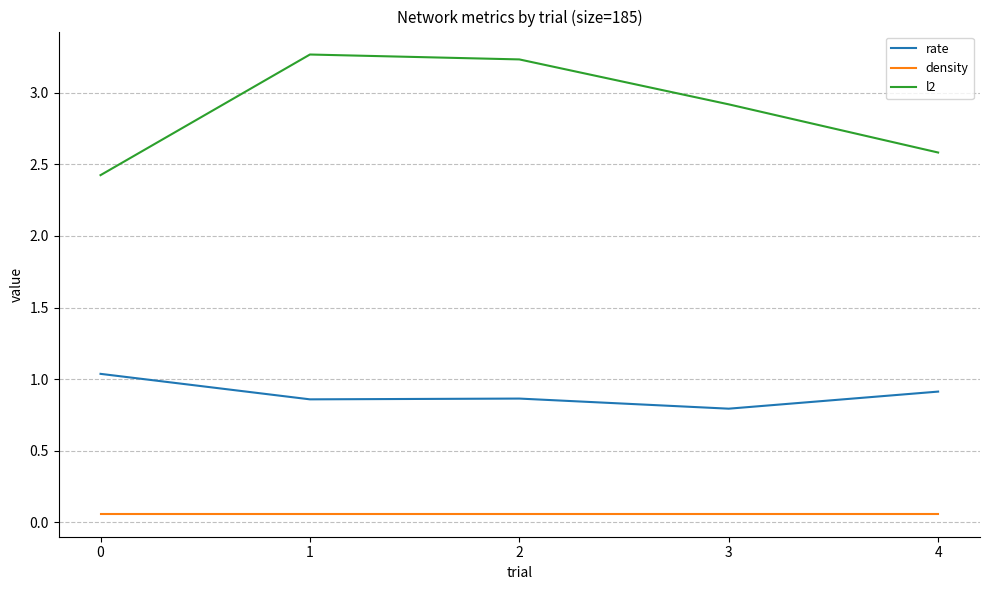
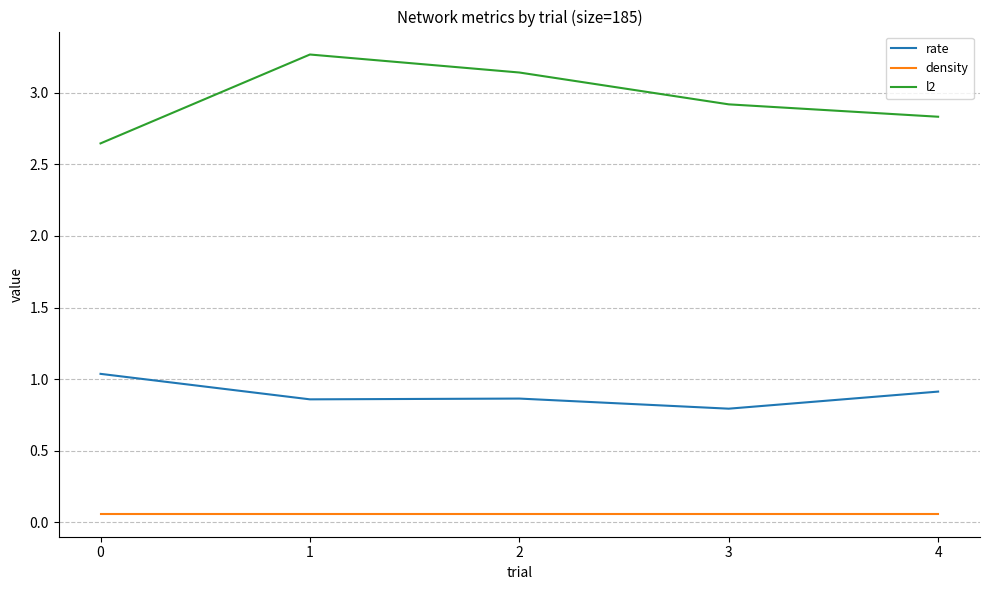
  {
    "rate": {
      "0": 1.04,
      "1": 0.86,
      "2": 0.86,
      "3": 0.79,
      "4": 0.91
    },
    "density": {
      "0": 0.06,
      "1": 0.06,
      "2": 0.06,
      "3": 0.06,
      "4": 0.06
    },
    "l2": {
-     "0": 2.42,
+     "0": 2.65,
      "1": 3.27,
-     "2": 3.23,
+     "2": 3.14,
      "3": 2.92,
-     "4": 2.58
+     "4": 2.83
    }
  }
